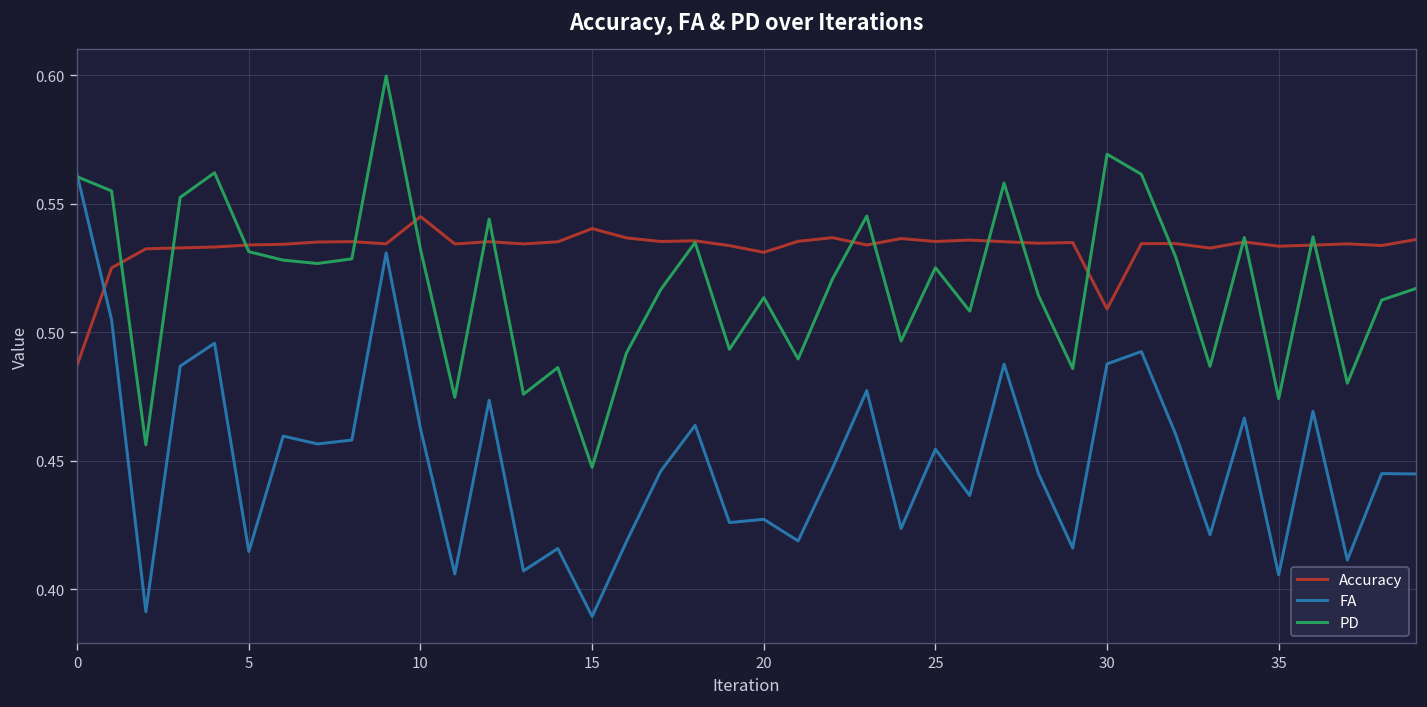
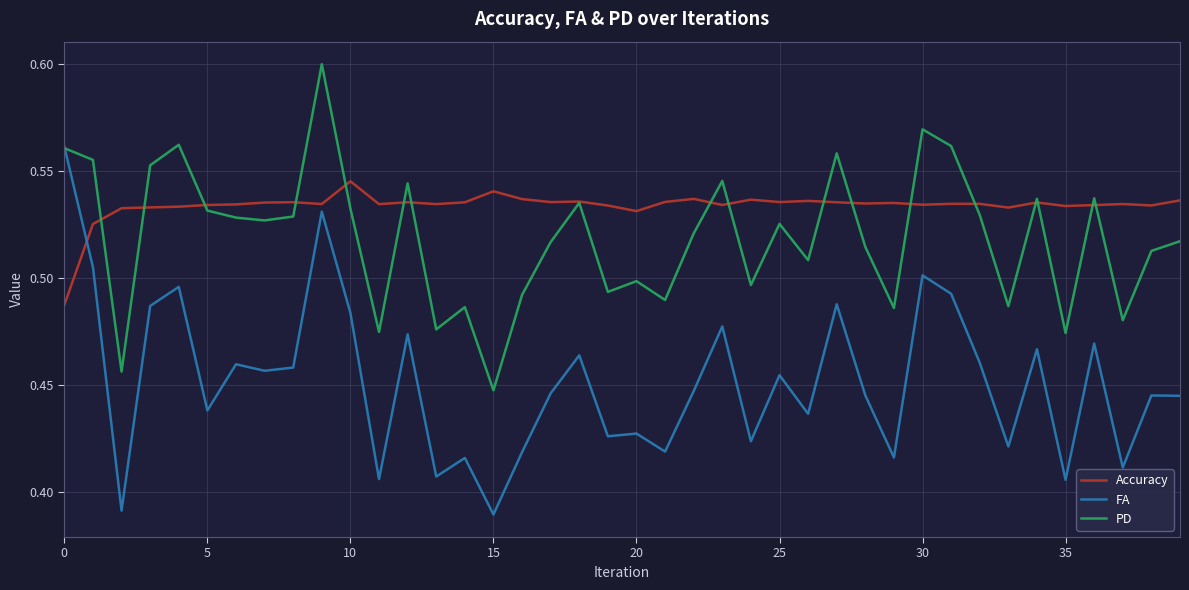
  {
    "Accuracy": {
      "0": 0.487,
      "5": 0.534,
      "10": 0.545,
      "15": 0.540,
      "20": 0.531,
      "25": 0.535,
-     "30": 0.509,
+     "30": 0.534,
      "35": 0.533
    },
    "FA": {
-     "5": 0.415,
-     "10": 0.462,
+     "5": 0.438,
+     "10": 0.484,
      "15": 0.389,
      "20": 0.427,
      "25": 0.454,
-     "30": 0.488,
+     "30": 0.501,
      "35": 0.406
    },
    "PD": {
      "5": 0.531,
      "10": 0.532,
      "15": 0.447,
-     "20": 0.513,
+     "20": 0.498,
      "25": 0.525,
      "30": 0.569,
      "35": 0.474
    }
  }
